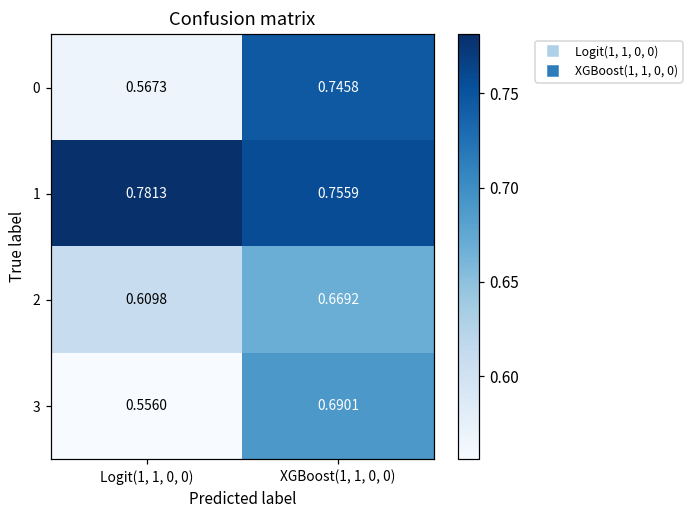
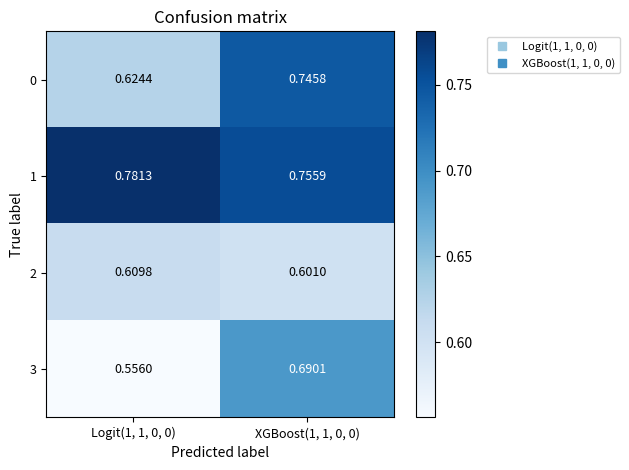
  {
    "0": {
-     "Logit(1, 1, 0, 0)": 0.5673,
+     "Logit(1, 1, 0, 0)": 0.6244,
      "XGBoost(1, 1, 0, 0)": 0.7458
    },
    "1": {
      "Logit(1, 1, 0, 0)": 0.7813,
      "XGBoost(1, 1, 0, 0)": 0.7559
    },
    "2": {
      "Logit(1, 1, 0, 0)": 0.6098,
-     "XGBoost(1, 1, 0, 0)": 0.6692
+     "XGBoost(1, 1, 0, 0)": 0.6010
    },
    "3": {
      "Logit(1, 1, 0, 0)": 0.5560,
      "XGBoost(1, 1, 0, 0)": 0.6901
    }
  }
